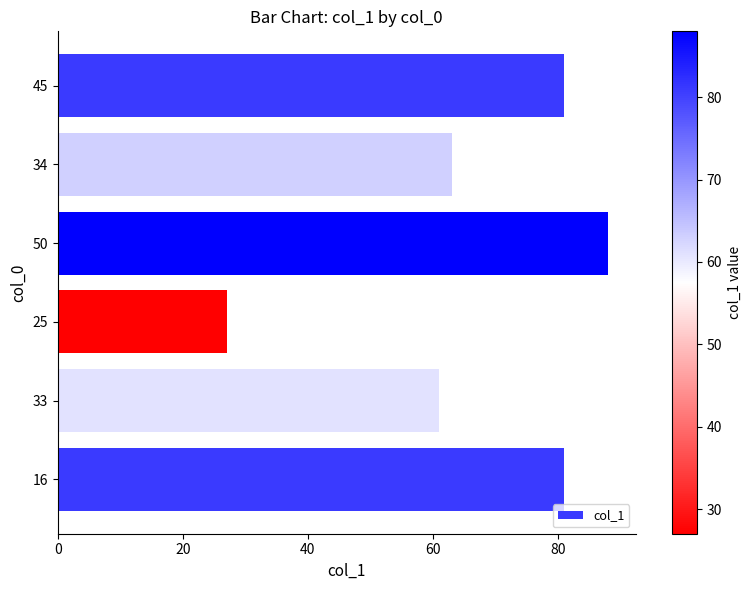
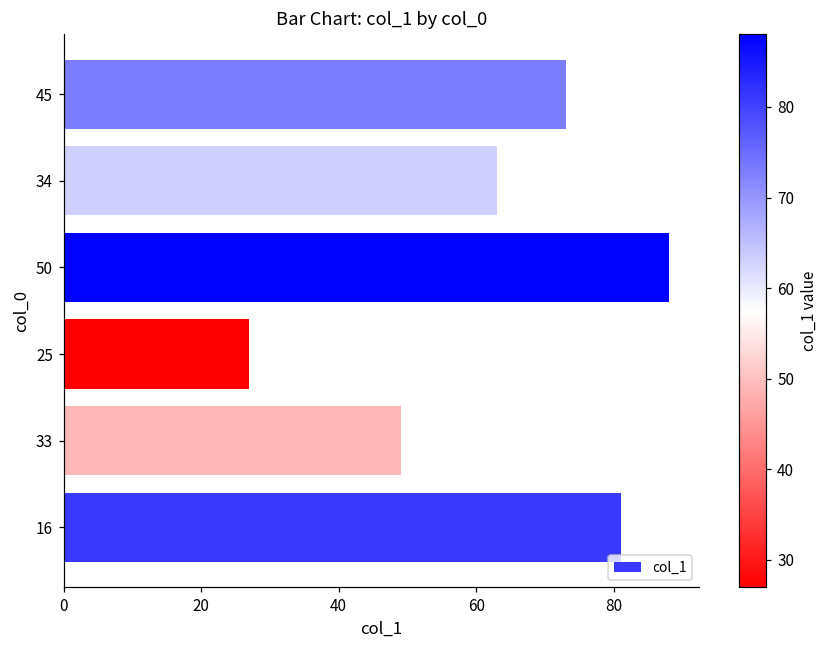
  {
-   "45": 81,
+   "45": 73,
    "34": 63,
    "50": 88,
    "25": 27,
-   "33": 61,
+   "33": 49,
    "16": 81
  }
